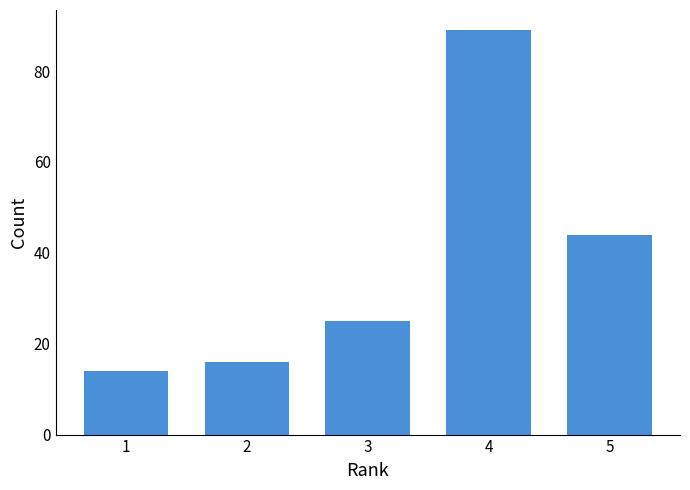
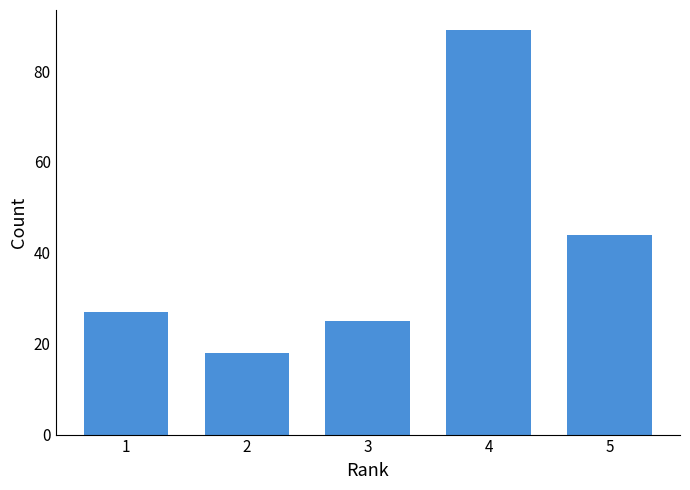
  {
-   "1": 14,
-   "2": 16,
+   "1": 27,
+   "2": 18,
    "3": 25,
    "4": 89,
    "5": 44
  }
